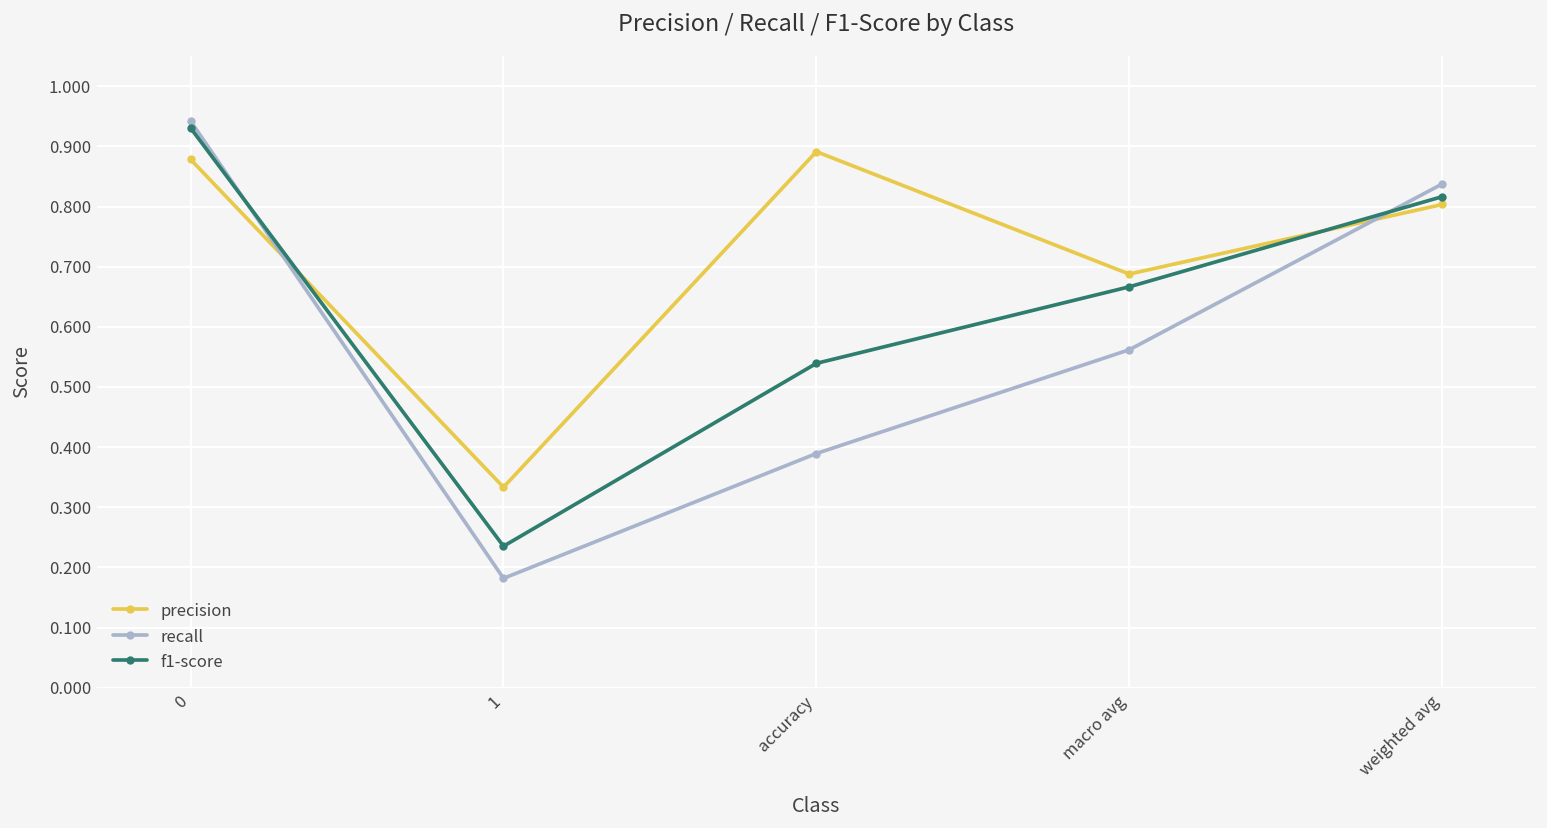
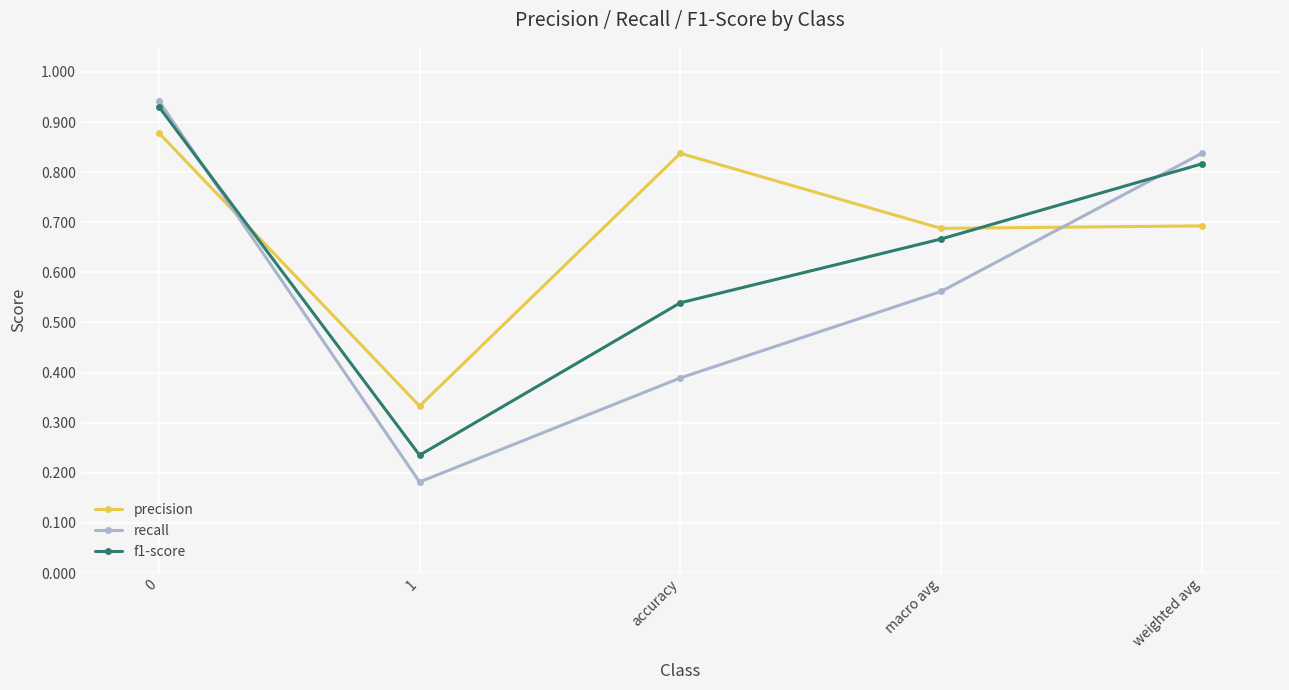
  {
    "precision": {
      "0": 0.88,
      "1": 0.33,
-     "accuracy": 0.89,
+     "accuracy": 0.84,
      "macro avg": 0.69,
-     "weighted avg": 0.80
+     "weighted avg": 0.69
    },
    "recall": {
      "0": 0.94,
      "1": 0.18,
      "accuracy": 0.39,
      "macro avg": 0.56,
      "weighted avg": 0.84
    },
    "f1-score": {
      "0": 0.93,
      "1": 0.24,
      "accuracy": 0.54,
      "macro avg": 0.67,
      "weighted avg": 0.82
    }
  }
